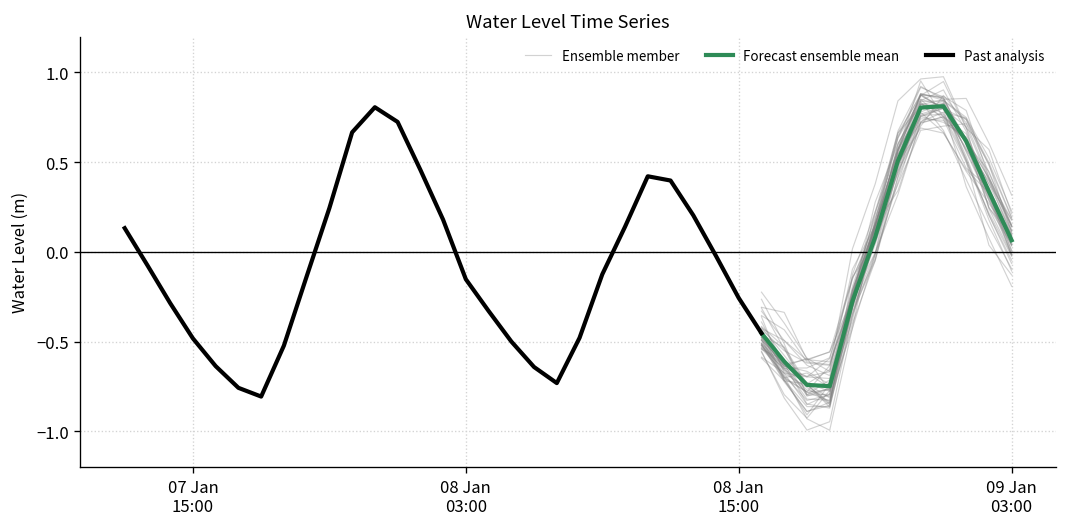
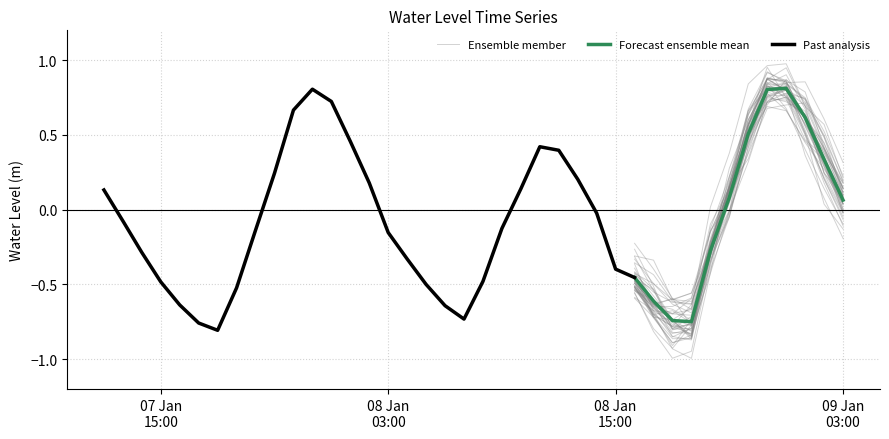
  {
    "Past analysis": {
      "07 Jan 15:00": -0.48,
      "08 Jan 03:00": -0.15,
-     "08 Jan 15:00": -0.26
+     "08 Jan 15:00": -0.40
    }
  }
